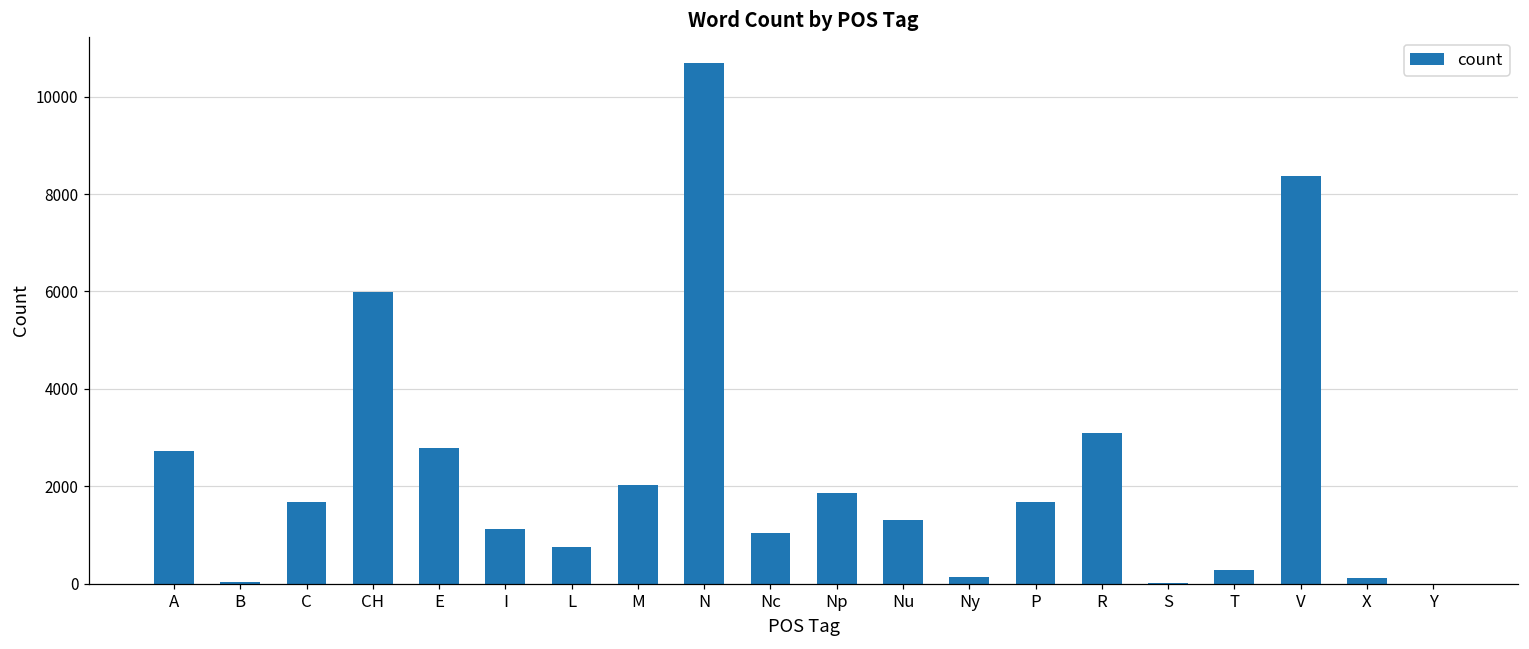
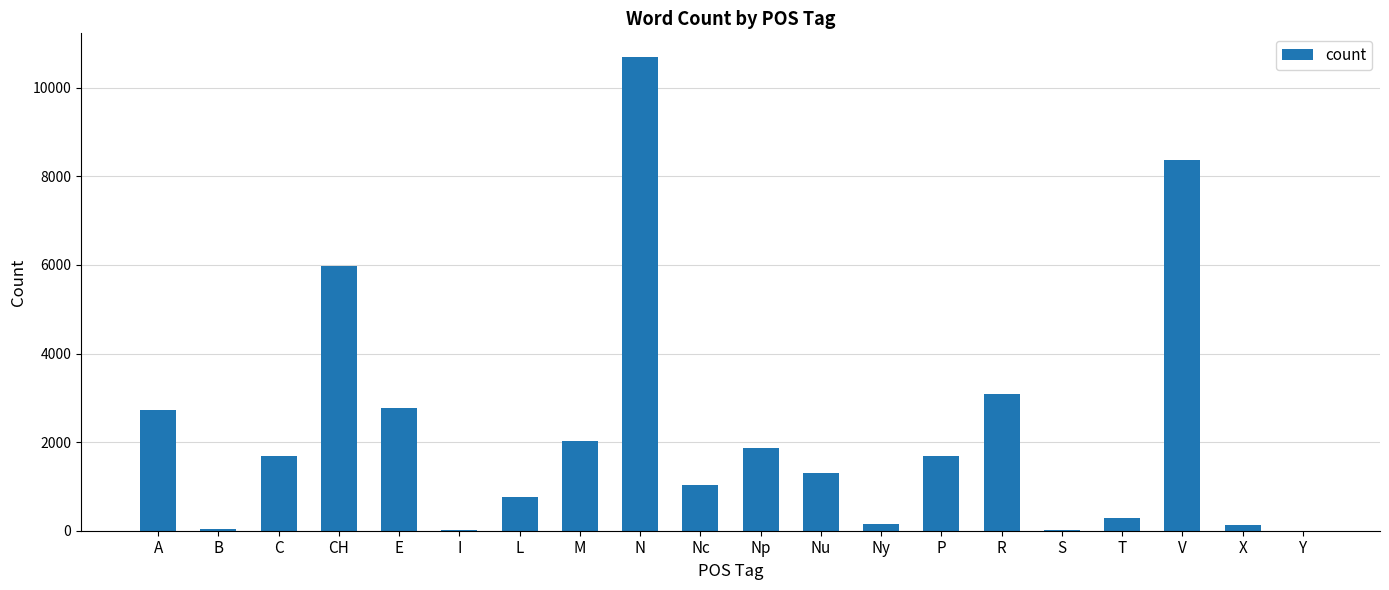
  {
    "A": 2700,
    "C": 1700,
    "CH": 6000,
    "E": 2800,
-   "I": 1100,
+   "I": 0,
    "L": 800,
    "M": 2000,
    "N": 10700,
    "Nc": 1000,
    "Np": 1900,
    "Nu": 1300,
    "Ny": 100,
    "P": 1700,
    "R": 3100,
    "T": 300,
    "V": 8400,
    "X": 100
  }
